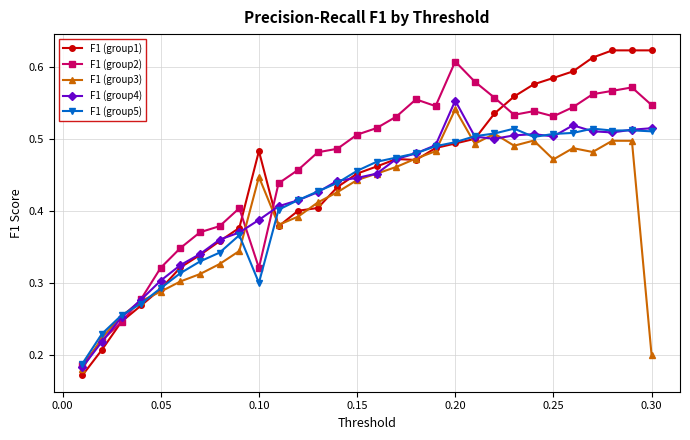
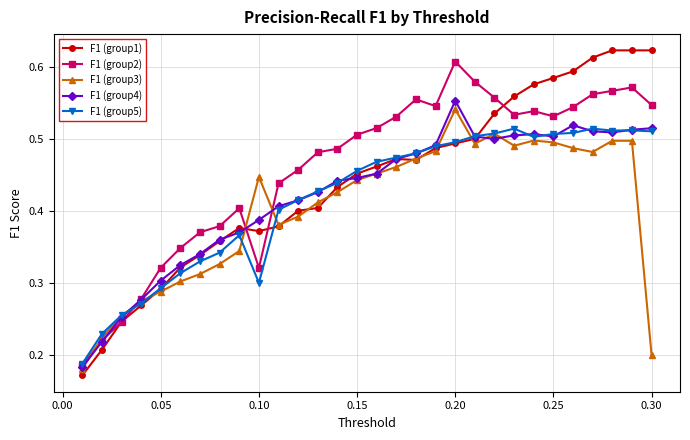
  {
    "F1 (group1)": {
-     "0.10": 0.48,
+     "0.10": 0.37,
      "0.15": 0.45,
      "0.25": 0.58,
      "0.30": 0.62
    },
    "F1 (group2)": {
      "0.05": 0.32,
      "0.10": 0.32,
      "0.15": 0.51,
      "0.20": 0.61,
      "0.25": 0.53,
      "0.30": 0.55
    },
    "F1 (group3)": {
      "0.05": 0.29,
      "0.10": 0.45,
      "0.20": 0.54,
-     "0.25": 0.47,
+     "0.25": 0.50,
      "0.30": 0.20
    },
    "F1 (group4)": {
      "0.05": 0.30,
      "0.10": 0.39,
      "0.20": 0.55,
      "0.30": 0.51
    },
    "F1 (group5)": {
      "0.10": 0.30,
      "0.15": 0.46,
      "0.30": 0.51
    }
  }
